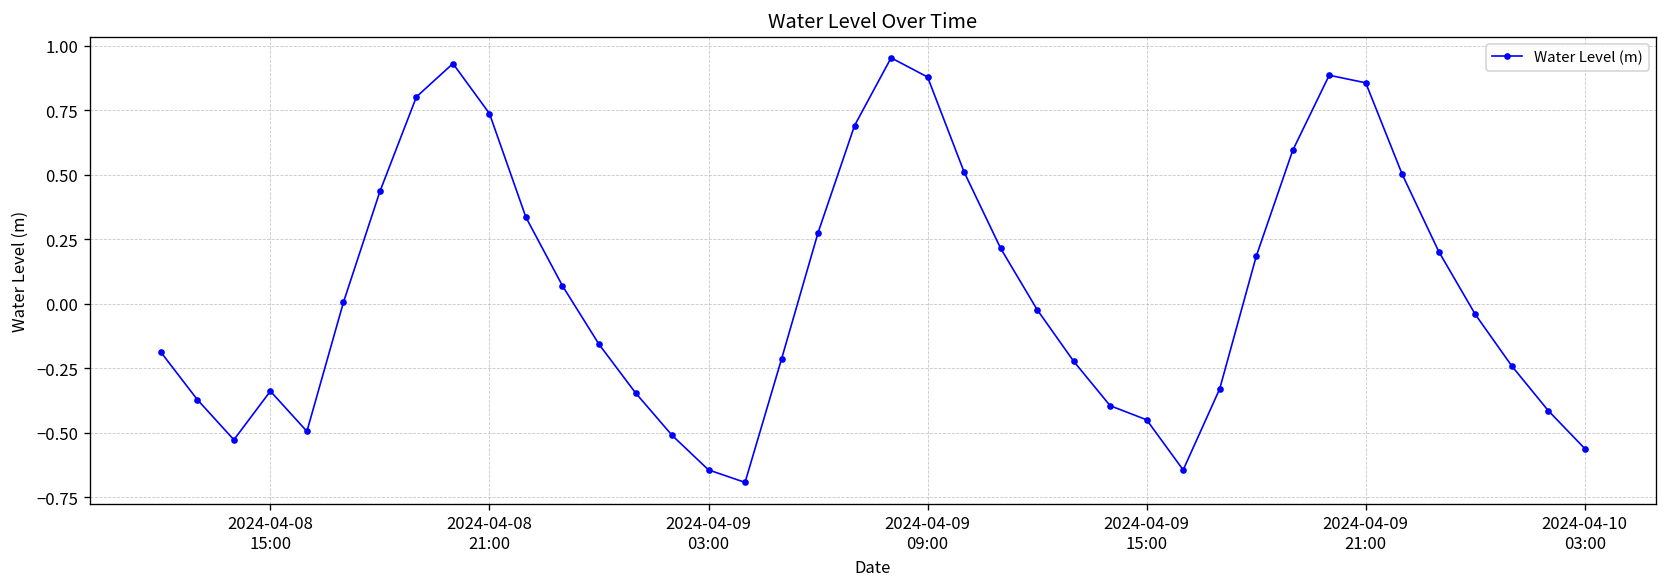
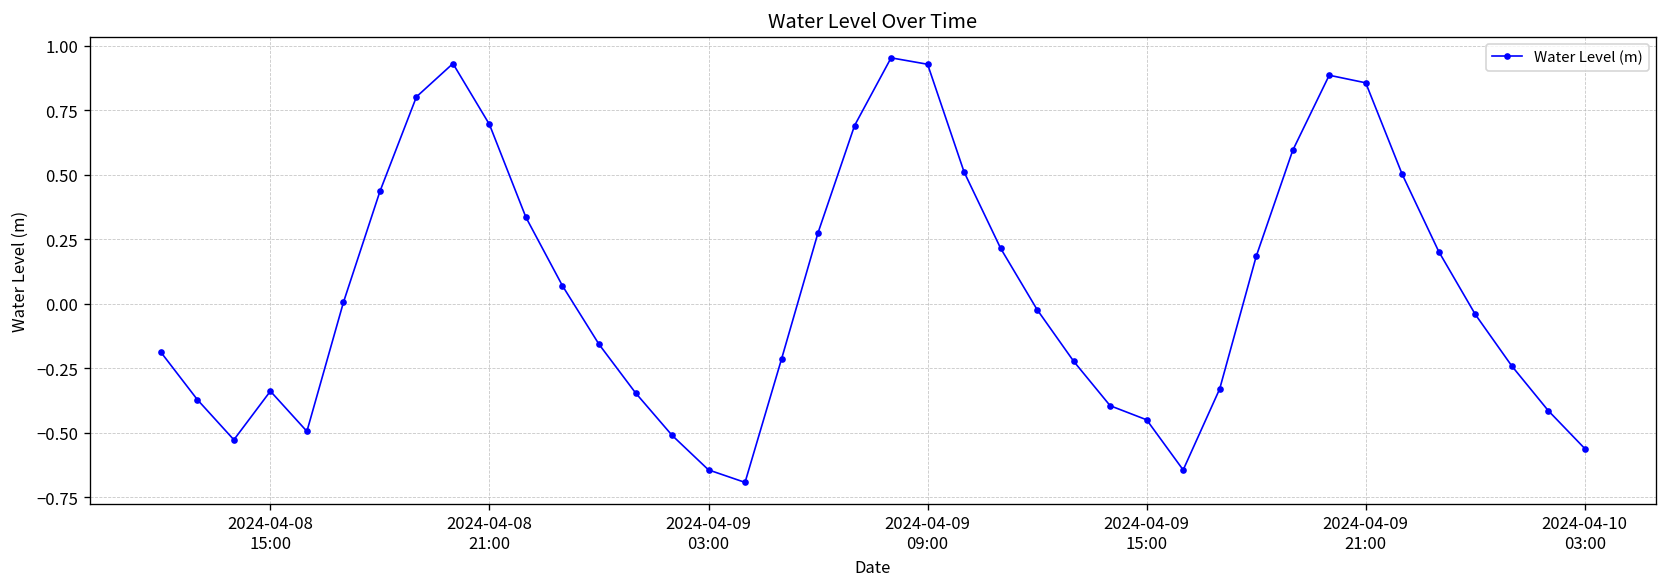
  {
    "2024-04-08 15:00": -0.34,
-   "2024-04-08 21:00": 0.74,
+   "2024-04-08 21:00": 0.69,
    "2024-04-09 03:00": -0.64,
-   "2024-04-09 09:00": 0.88,
+   "2024-04-09 09:00": 0.93,
    "2024-04-09 15:00": -0.45,
    "2024-04-09 21:00": 0.86,
    "2024-04-10 03:00": -0.56
  }
